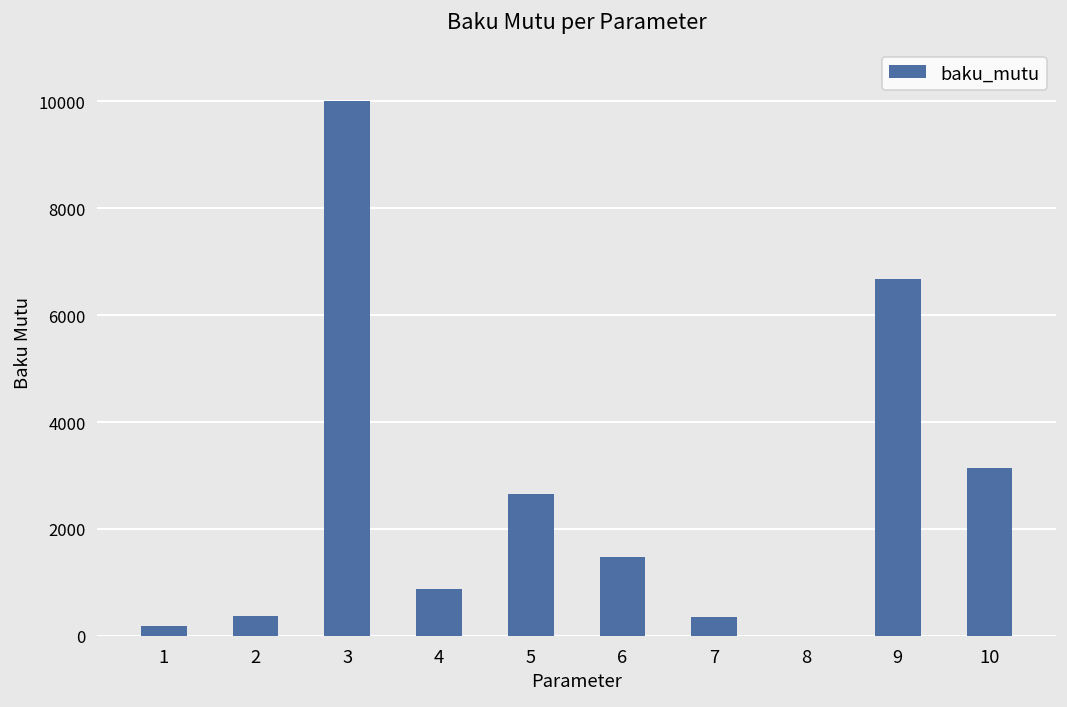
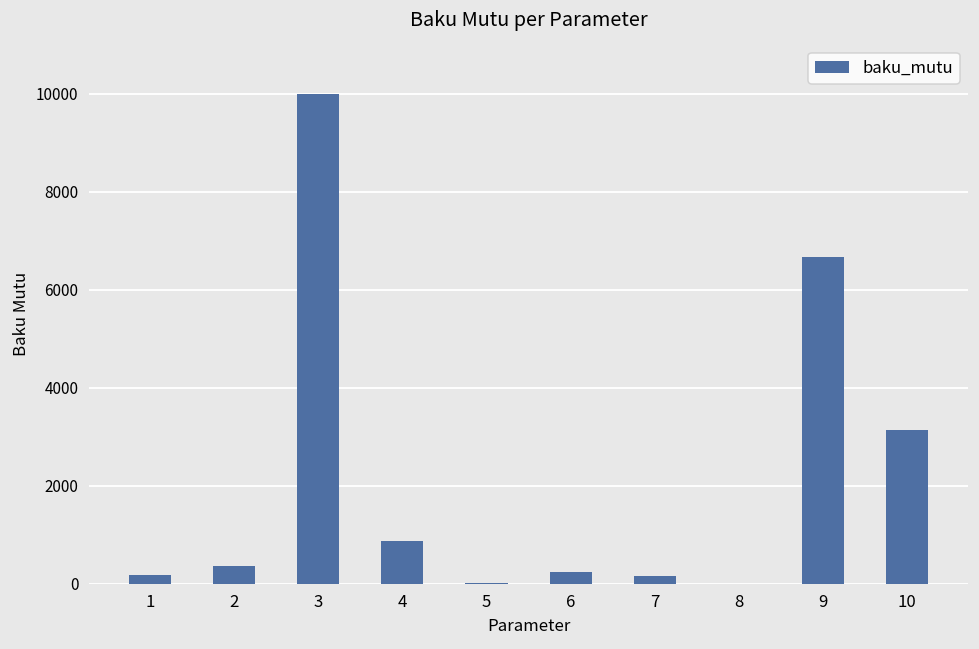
  {
    "1": 200,
    "2": 400,
    "3": 10000,
    "4": 900,
-   "5": 2700,
-   "6": 1500,
-   "7": 300,
+   "5": 0,
+   "6": 200,
+   "7": 200,
    "9": 6700,
    "10": 3100
  }
